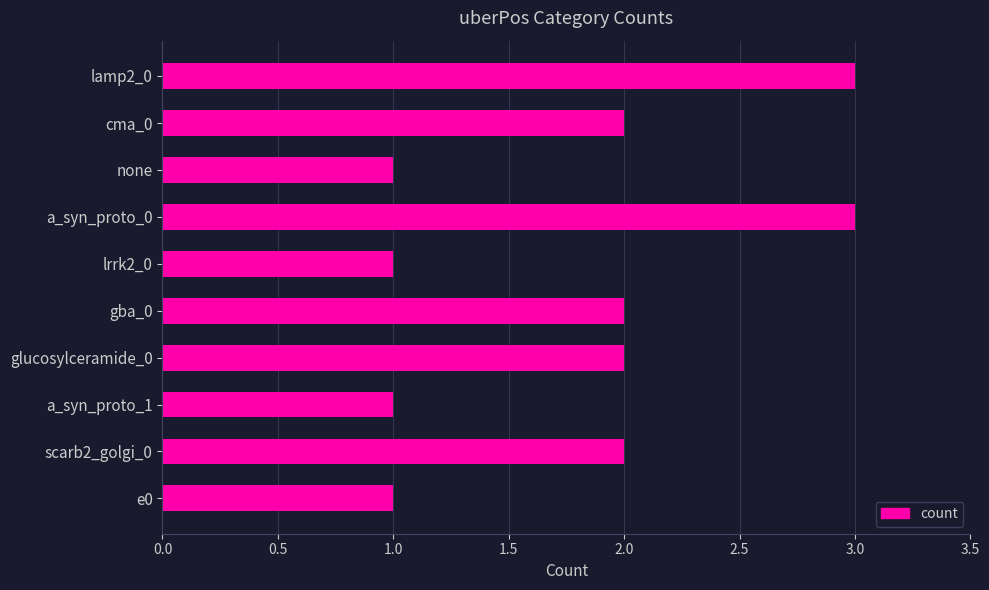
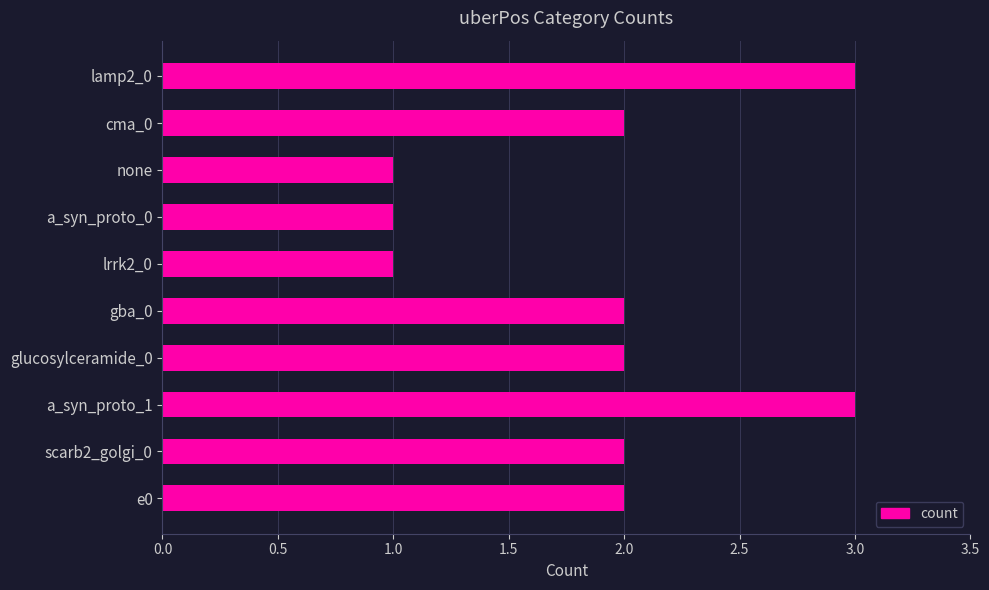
  {
    "lamp2_0": 3,
    "cma_0": 2,
    "none": 1,
-   "a_syn_proto_0": 3,
+   "a_syn_proto_0": 1,
    "lrrk2_0": 1,
    "gba_0": 2,
    "glucosylceramide_0": 2,
-   "a_syn_proto_1": 1,
+   "a_syn_proto_1": 3,
    "scarb2_golgi_0": 2,
-   "e0": 1
+   "e0": 2
  }
